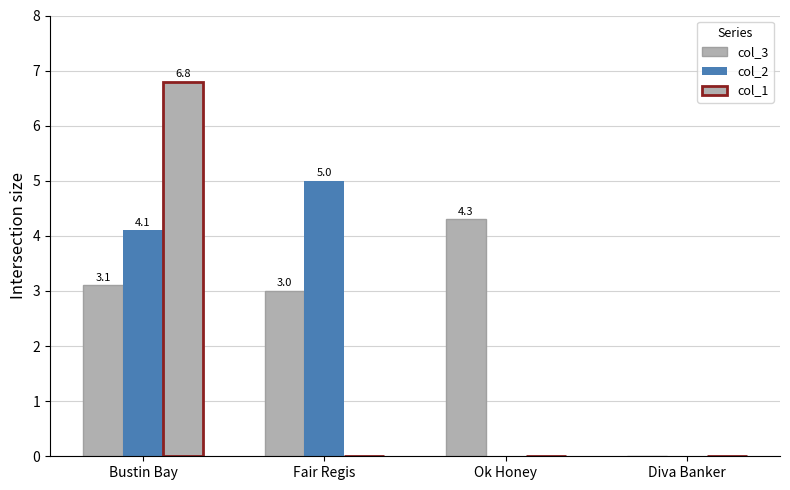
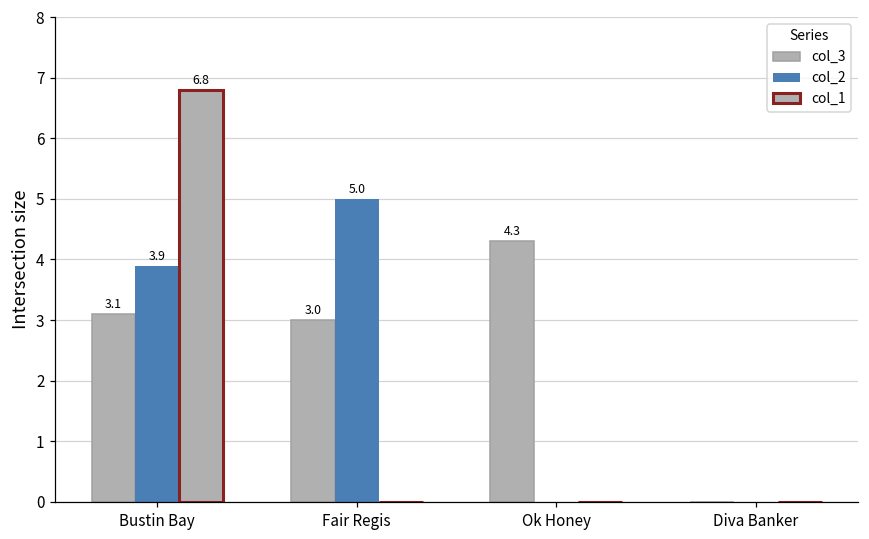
  {
    "col_2": {
-     "Bustin Bay": 4.1,
+     "Bustin Bay": 3.9,
      "Fair Regis": 5.0
    }
  }
